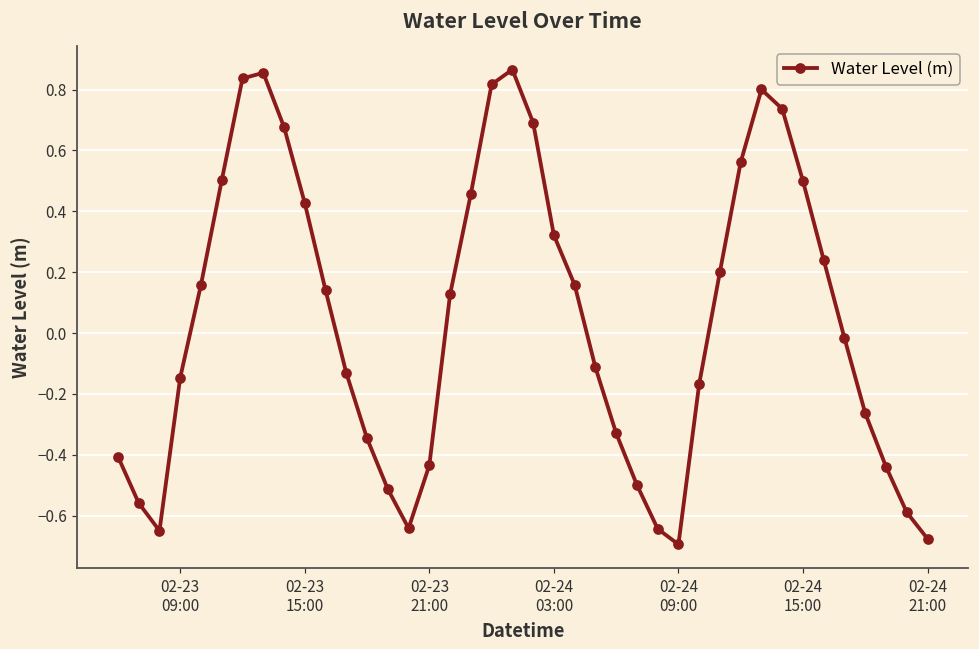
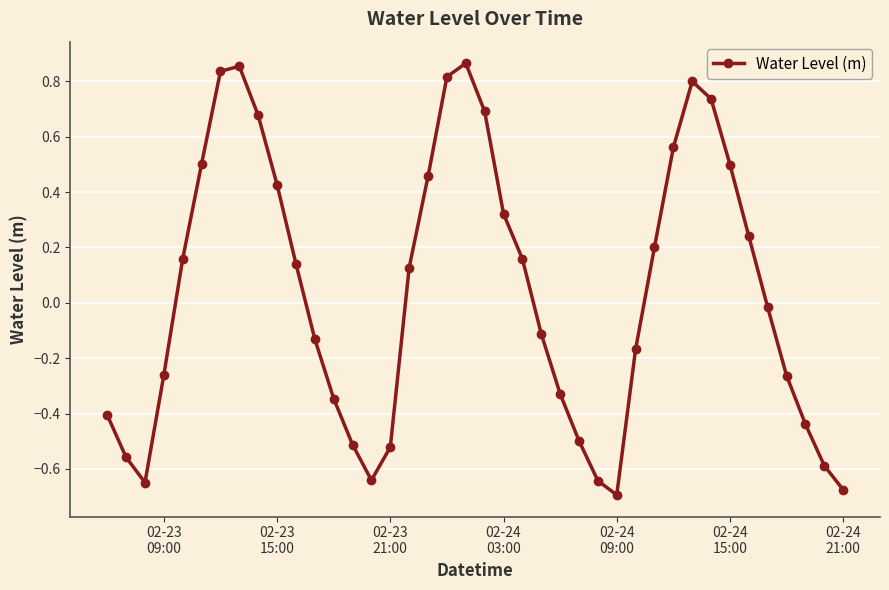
  {
-   "02-23 09:00": -0.15,
+   "02-23 09:00": -0.26,
    "02-23 15:00": 0.43,
-   "02-23 21:00": -0.43,
+   "02-23 21:00": -0.52,
    "02-24 03:00": 0.32,
    "02-24 09:00": -0.69,
    "02-24 15:00": 0.50,
    "02-24 21:00": -0.68
  }
